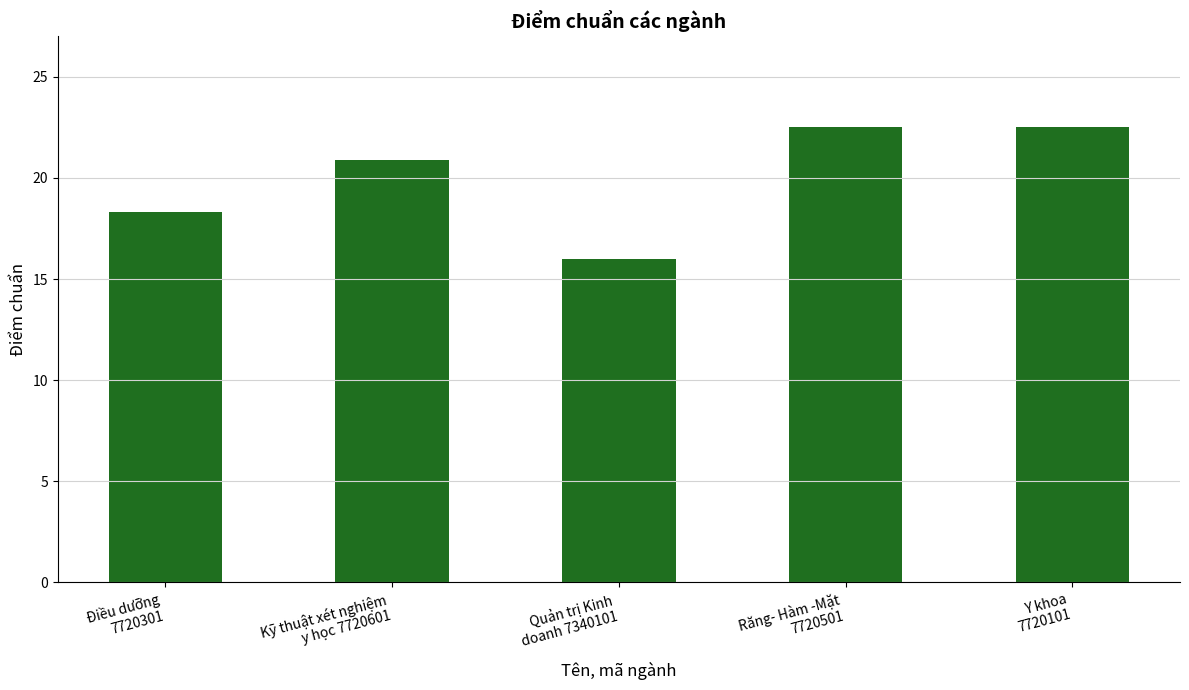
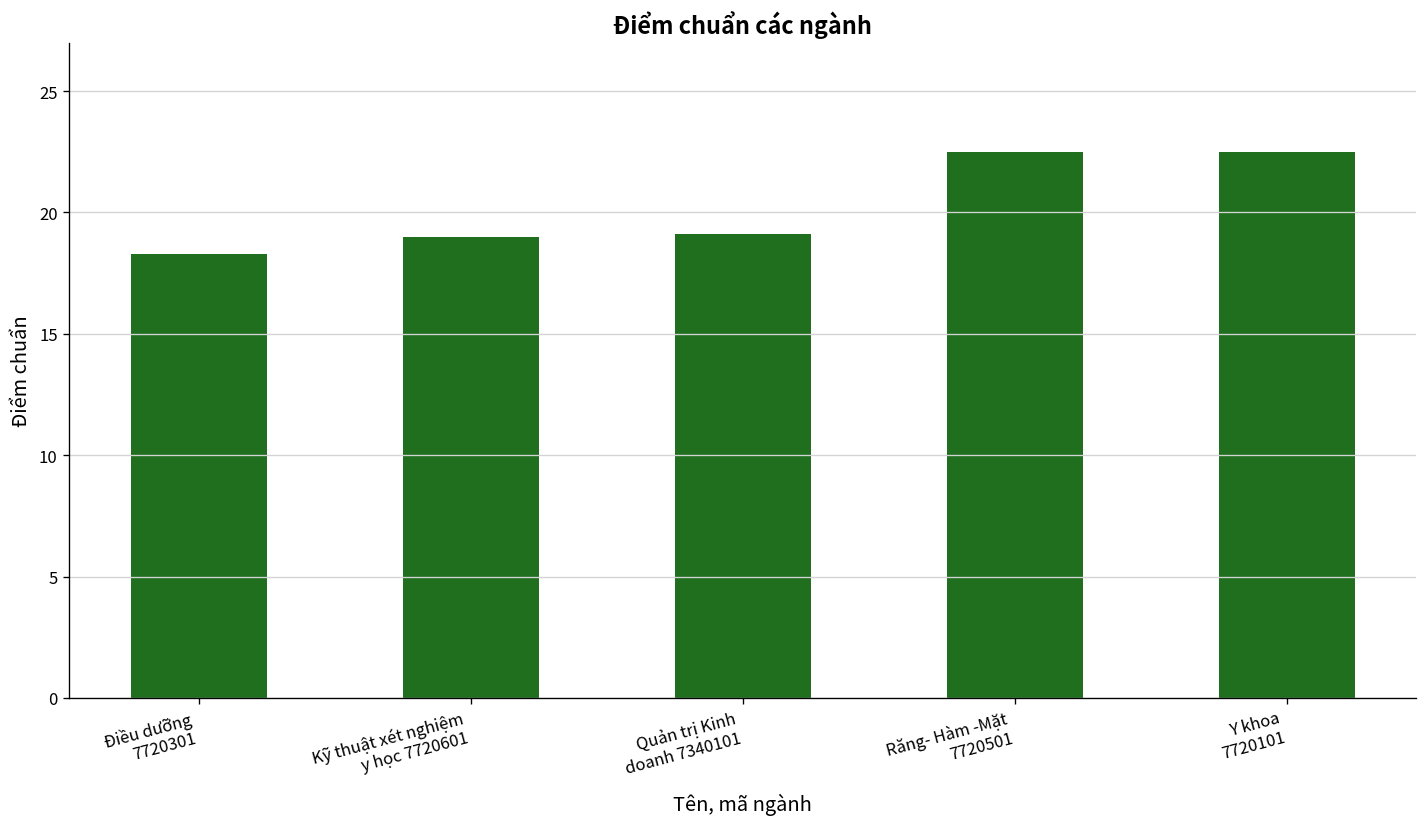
  {
    "Điều dưỡng 7720301": 18.3,
-   "Kỹ thuật xét nghiệm y học 7720601": 20.9,
-   "Quản trị Kinh doanh 7340101": 16.0,
+   "Kỹ thuật xét nghiệm y học 7720601": 19.0,
+   "Quản trị Kinh doanh 7340101": 19.1,
    "Răng- Hàm -Mặt 7720501": 22.5,
    "Y khoa 7720101": 22.5
  }
